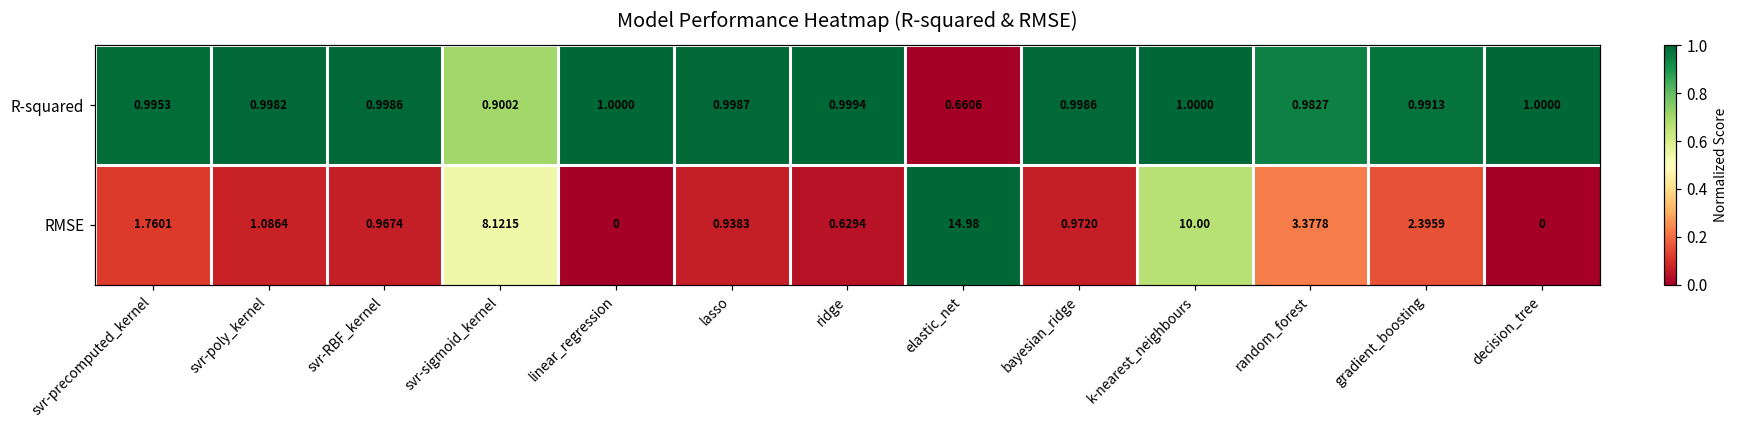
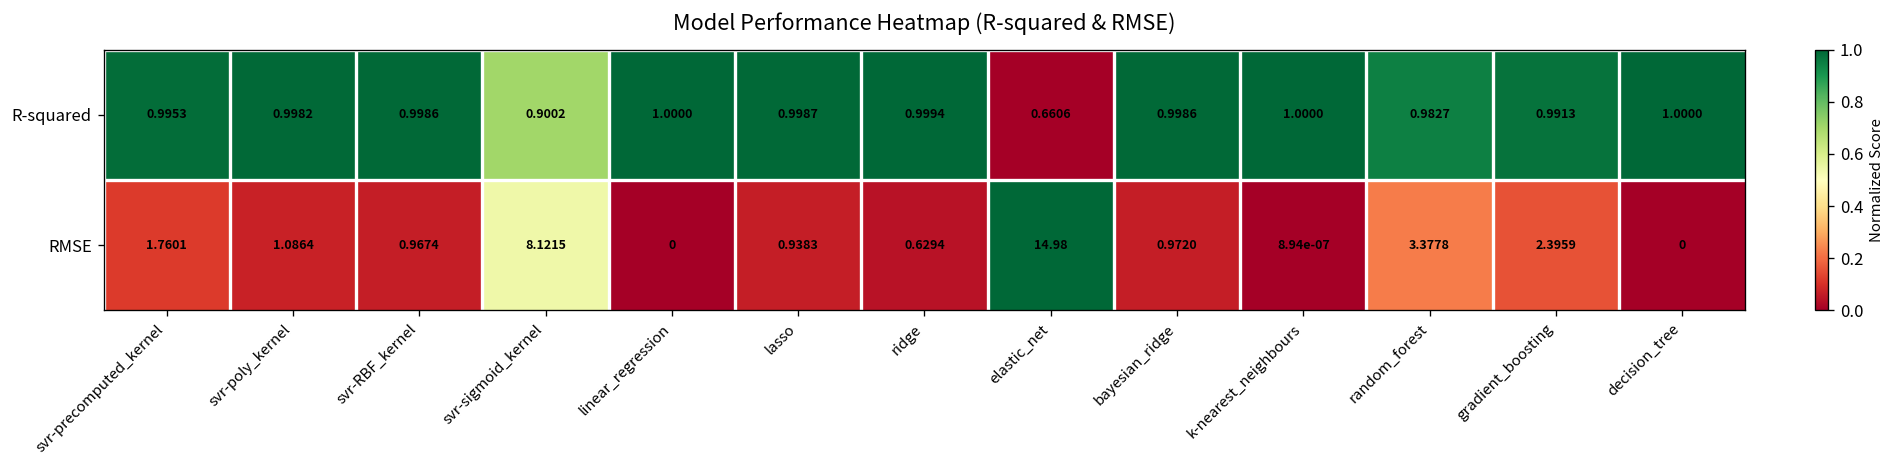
  {
    "R-squared": {
      "svr-precomputed_kernel": "0.9953",
      "svr-poly_kernel": "0.9982",
      "svr-RBF_kernel": "0.9986",
      "svr-sigmoid_kernel": "0.9002",
      "linear_regression": "1.0000",
      "lasso": "0.9987",
      "ridge": "0.9994",
      "elastic_net": "0.6606",
      "bayesian_ridge": "0.9986",
      "k-nearest_neighbours": "1.0000",
      "random_forest": "0.9827",
      "gradient_boosting": "0.9913",
      "decision_tree": "1.0000"
    },
    "RMSE": {
      "svr-precomputed_kernel": "1.7601",
      "svr-poly_kernel": "1.0864",
      "svr-RBF_kernel": "0.9674",
      "svr-sigmoid_kernel": "8.1215",
      "linear_regression": "0",
      "lasso": "0.9383",
      "ridge": "0.6294",
      "elastic_net": "14.98",
      "bayesian_ridge": "0.9720",
-     "k-nearest_neighbours": "10.00",
+     "k-nearest_neighbours": "8.94e-07",
      "random_forest": "3.3778",
      "gradient_boosting": "2.3959",
      "decision_tree": "0"
    }
  }
